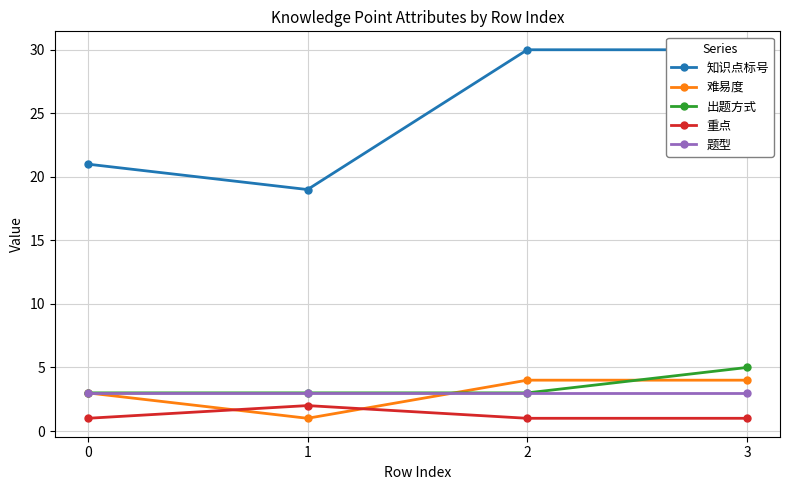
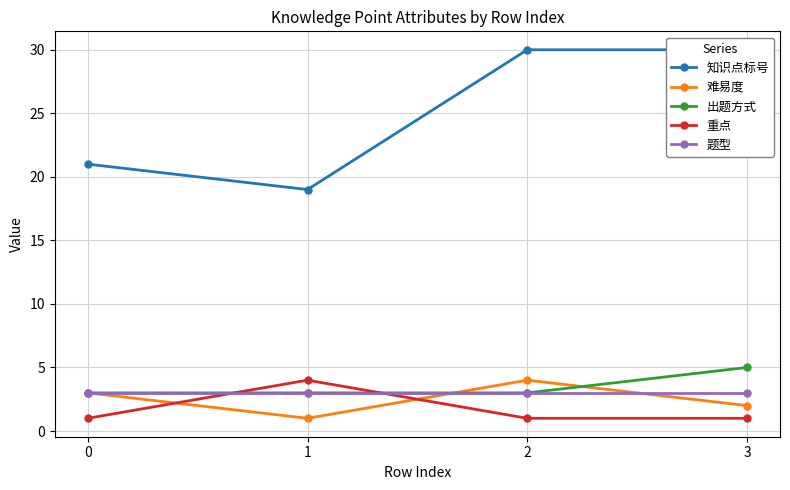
  {
    "知识点标号": {
      "0": 21,
      "1": 19,
      "2": 30
    },
    "难易度": {
      "1": 1,
      "2": 4,
-     "3": 4
+     "3": 2
    },
    "出题方式": {
      "3": 5
    },
    "重点": {
      "0": 1,
-     "1": 2,
+     "1": 4,
      "2": 1,
      "3": 1
    },
    "题型": {
      "3": 3
    }
  }
